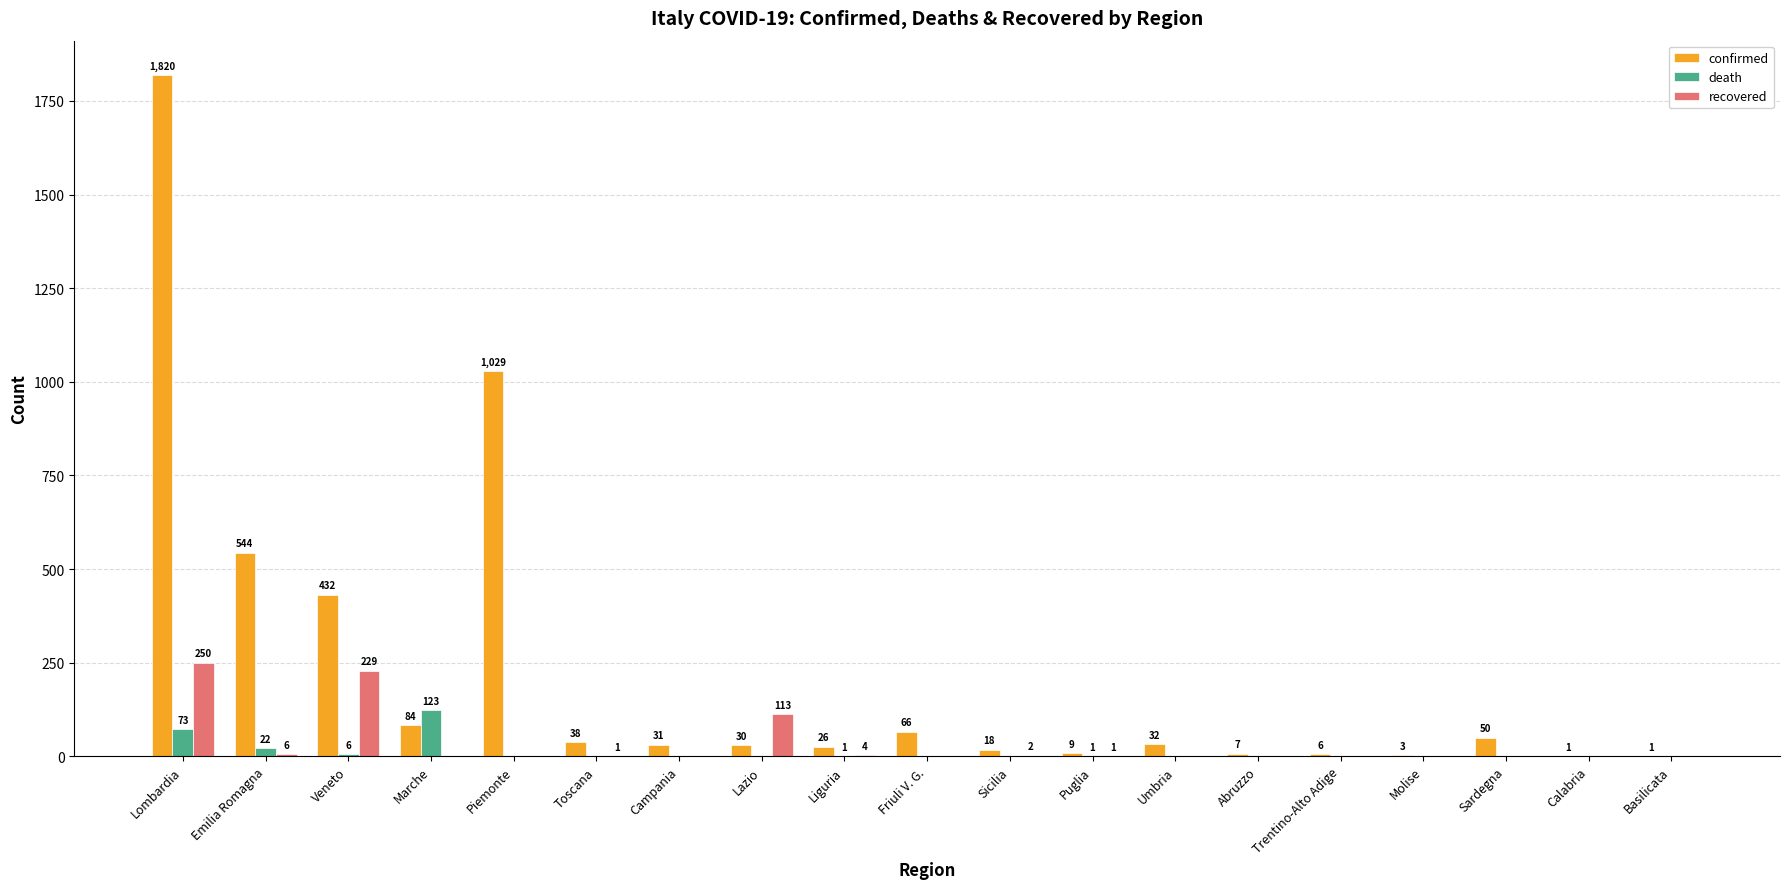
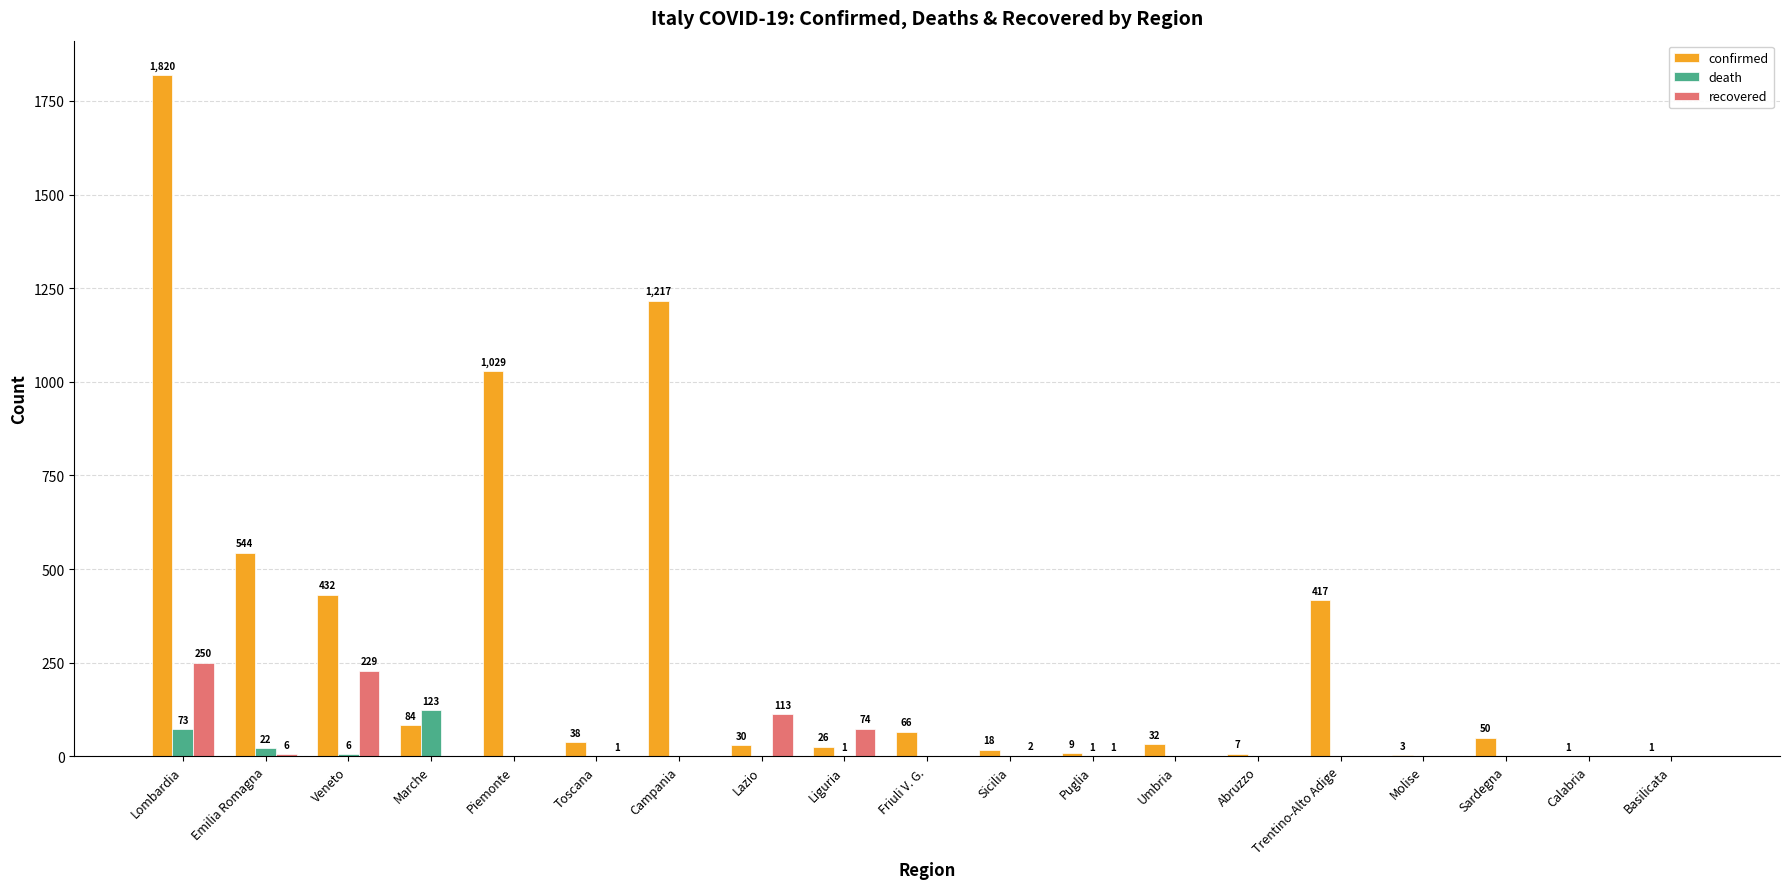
  {
    "confirmed": {
      "Lombardia": "1,820",
      "Emilia Romagna": "544",
      "Veneto": "432",
      "Marche": "84",
      "Piemonte": "1,029",
      "Toscana": "38",
-     "Campania": "31",
+     "Campania": "1,217",
      "Lazio": "30",
      "Liguria": "26",
      "Friuli V. G.": "66",
      "Sicilia": "18",
      "Puglia": "9",
      "Umbria": "32",
      "Abruzzo": "7",
-     "Trentino-Alto Adige": "6",
+     "Trentino-Alto Adige": "417",
      "Molise": "3",
      "Sardegna": "50",
      "Calabria": "1",
      "Basilicata": "1"
    },
    "death": {
      "Lombardia": "73",
      "Emilia Romagna": "22",
      "Veneto": "6",
      "Marche": "123",
      "Liguria": "1",
      "Puglia": "1"
    },
    "recovered": {
      "Lombardia": "250",
      "Emilia Romagna": "6",
      "Veneto": "229",
      "Toscana": "1",
      "Lazio": "113",
-     "Liguria": "4",
+     "Liguria": "74",
      "Sicilia": "2",
      "Puglia": "1"
    }
  }
